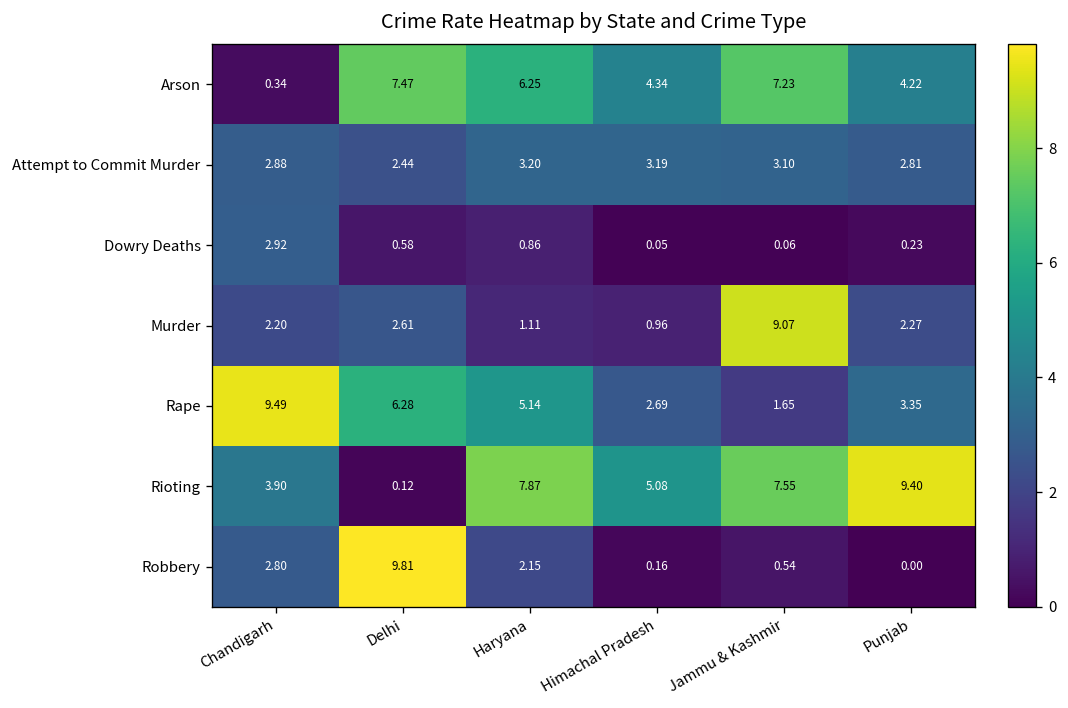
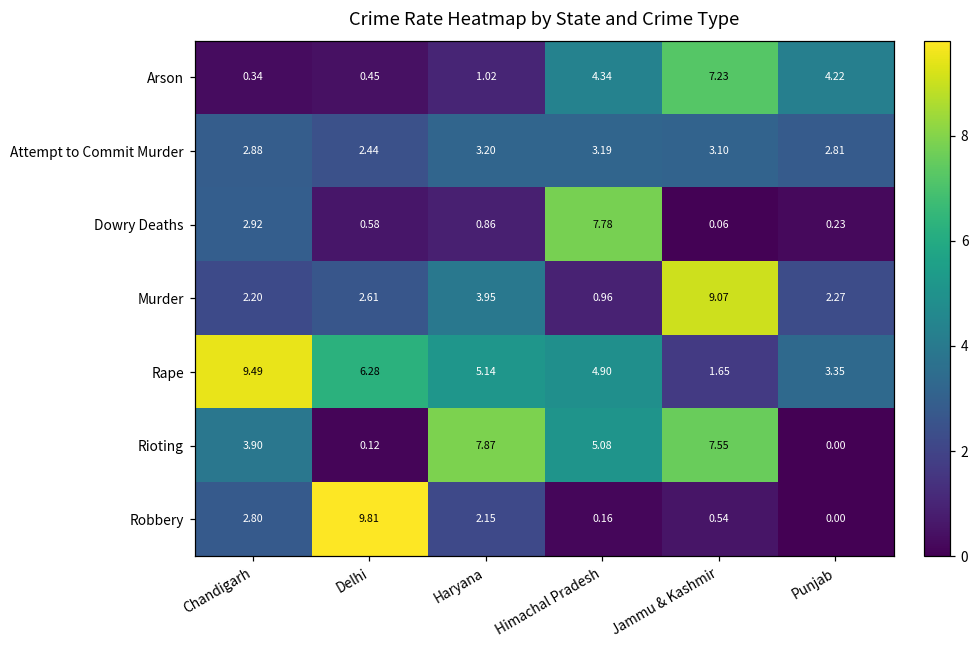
  {
    "Arson": {
      "Chandigarh": 0.34,
-     "Delhi": 7.47,
-     "Haryana": 6.25,
+     "Delhi": 0.45,
+     "Haryana": 1.02,
      "Himachal Pradesh": 4.34,
      "Jammu & Kashmir": 7.23,
      "Punjab": 4.22
    },
    "Attempt to Commit Murder": {
      "Chandigarh": 2.88,
      "Delhi": 2.44,
      "Haryana": 3.20,
      "Himachal Pradesh": 3.19,
      "Jammu & Kashmir": 3.10,
      "Punjab": 2.81
    },
    "Dowry Deaths": {
      "Chandigarh": 2.92,
      "Delhi": 0.58,
      "Haryana": 0.86,
-     "Himachal Pradesh": 0.05,
+     "Himachal Pradesh": 7.78,
      "Jammu & Kashmir": 0.06,
      "Punjab": 0.23
    },
    "Murder": {
      "Chandigarh": 2.20,
      "Delhi": 2.61,
-     "Haryana": 1.11,
+     "Haryana": 3.95,
      "Himachal Pradesh": 0.96,
      "Jammu & Kashmir": 9.07,
      "Punjab": 2.27
    },
    "Rape": {
      "Chandigarh": 9.49,
      "Delhi": 6.28,
      "Haryana": 5.14,
-     "Himachal Pradesh": 2.69,
+     "Himachal Pradesh": 4.90,
      "Jammu & Kashmir": 1.65,
      "Punjab": 3.35
    },
    "Rioting": {
      "Chandigarh": 3.90,
      "Delhi": 0.12,
      "Haryana": 7.87,
      "Himachal Pradesh": 5.08,
      "Jammu & Kashmir": 7.55,
-     "Punjab": 9.40
+     "Punjab": 0.00
    },
    "Robbery": {
      "Chandigarh": 2.80,
      "Delhi": 9.81,
      "Haryana": 2.15,
      "Himachal Pradesh": 0.16,
      "Jammu & Kashmir": 0.54,
      "Punjab": 0.00
    }
  }
